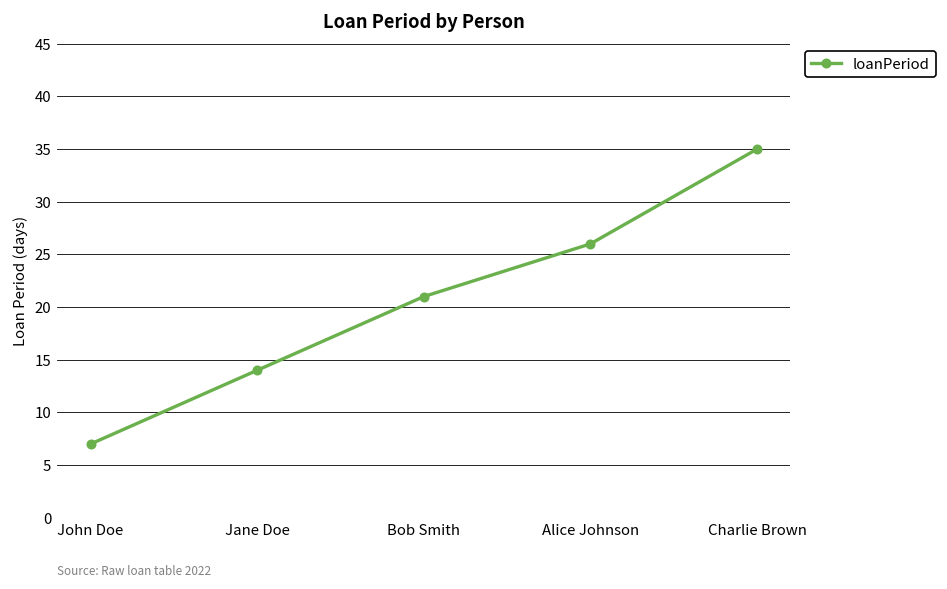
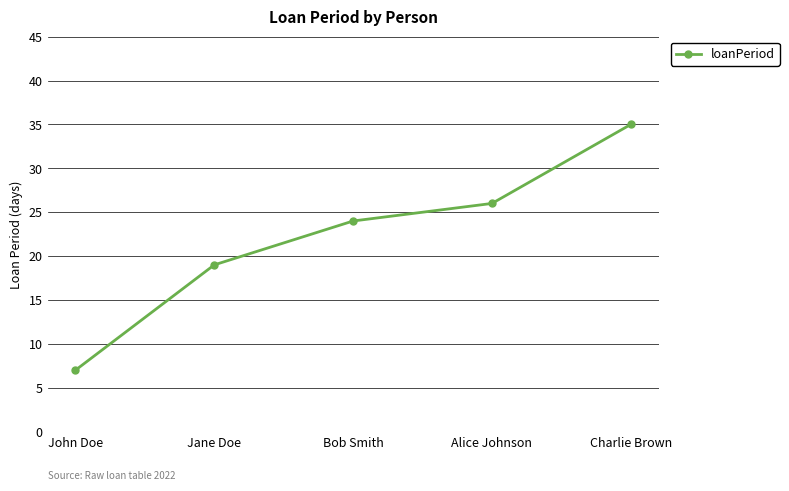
  {
    "John Doe": 7,
-   "Jane Doe": 14,
-   "Bob Smith": 21,
+   "Jane Doe": 19,
+   "Bob Smith": 24,
    "Alice Johnson": 26,
    "Charlie Brown": 35
  }
